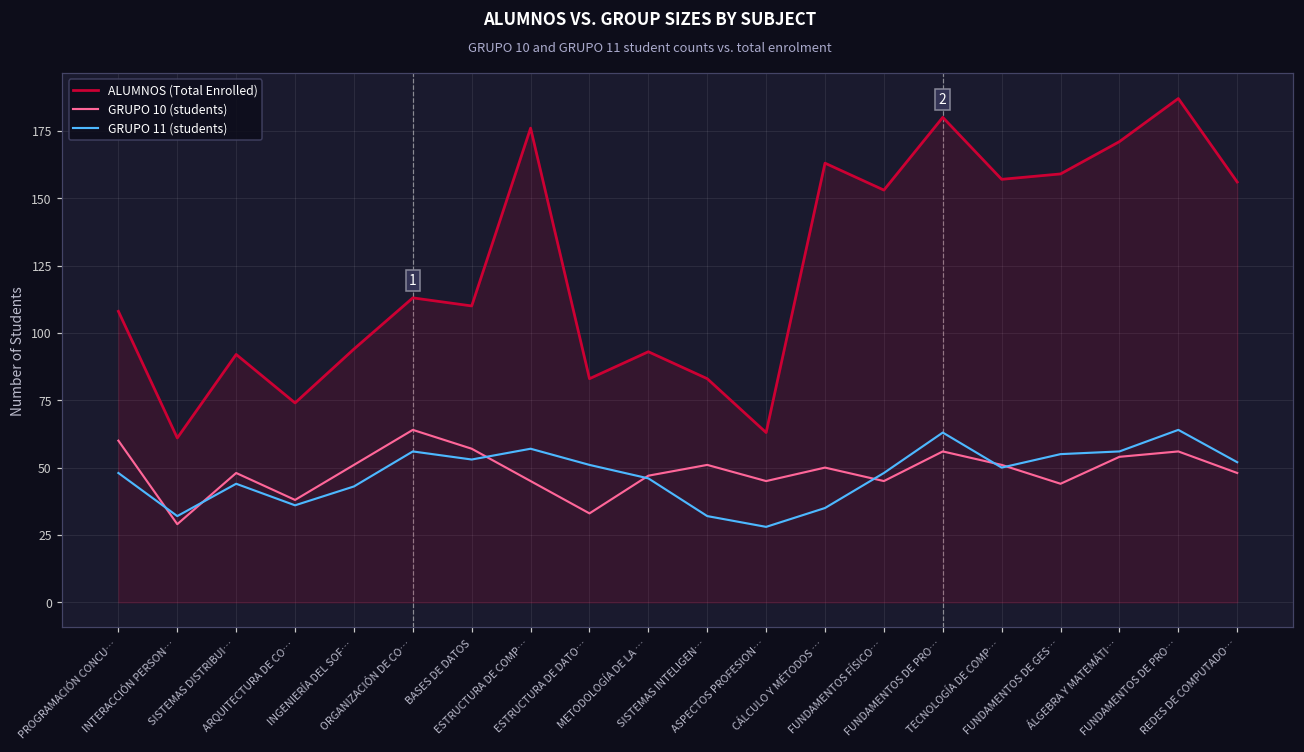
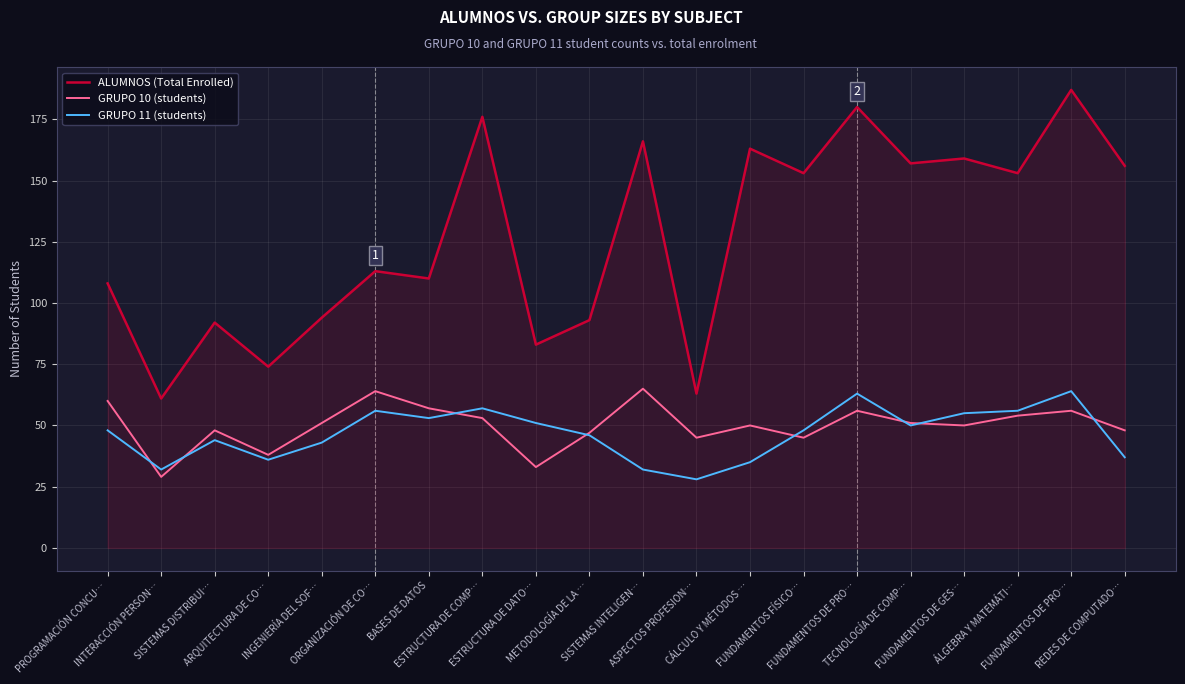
  {
    "ALUMNOS (Total Enrolled)": {
      "PROGRAMACIÓN CONCU…": 108,
      "INTERACCIÓN PERSON…": 61,
      "SISTEMAS DISTRIBUI…": 92,
      "ARQUITECTURA DE CO…": 74,
      "INGENIERÍA DEL SOF…": 94,
      "BASES DE DATOS": 110,
      "ESTRUCTURA DE COMP…": 176,
      "ESTRUCTURA DE DATO…": 83,
      "METODOLOGÍA DE LA …": 93,
-     "SISTEMAS INTELIGEN…": 83,
+     "SISTEMAS INTELIGEN…": 166,
      "ASPECTOS PROFESION…": 63,
      "CÁLCULO Y MÉTODOS …": 163,
      "FUNDAMENTOS FÍSICO…": 153,
      "TECNOLOGÍA DE COMP…": 157,
      "FUNDAMENTOS DE GES…": 159,
-     "ÁLGEBRA Y MATEMÁTI…": 171,
+     "ÁLGEBRA Y MATEMÁTI…": 153,
      "REDES DE COMPUTADO…": 156
    },
    "GRUPO 10 (students)": {
      "PROGRAMACIÓN CONCU…": 60,
      "INTERACCIÓN PERSON…": 29,
      "SISTEMAS DISTRIBUI…": 48,
      "ARQUITECTURA DE CO…": 38,
      "INGENIERÍA DEL SOF…": 51,
      "ORGANIZACIÓN DE CO…": 64,
      "BASES DE DATOS": 57,
-     "ESTRUCTURA DE COMP…": 45,
+     "ESTRUCTURA DE COMP…": 53,
      "ESTRUCTURA DE DATO…": 33,
-     "SISTEMAS INTELIGEN…": 51,
+     "SISTEMAS INTELIGEN…": 65,
      "ASPECTOS PROFESION…": 45,
      "CÁLCULO Y MÉTODOS …": 50,
      "FUNDAMENTOS FÍSICO…": 45,
-     "FUNDAMENTOS DE GES…": 44,
+     "FUNDAMENTOS DE GES…": 50,
      "ÁLGEBRA Y MATEMÁTI…": 54,
      "REDES DE COMPUTADO…": 48
    },
    "GRUPO 11 (students)": {
      "PROGRAMACIÓN CONCU…": 48,
      "INTERACCIÓN PERSON…": 32,
      "SISTEMAS DISTRIBUI…": 44,
      "ARQUITECTURA DE CO…": 36,
      "INGENIERÍA DEL SOF…": 43,
      "ORGANIZACIÓN DE CO…": 56,
      "BASES DE DATOS": 53,
      "ESTRUCTURA DE COMP…": 57,
      "ESTRUCTURA DE DATO…": 51,
      "SISTEMAS INTELIGEN…": 32,
      "ASPECTOS PROFESION…": 28,
      "CÁLCULO Y MÉTODOS …": 35,
      "FUNDAMENTOS FÍSICO…": 48,
      "FUNDAMENTOS DE GES…": 55,
      "ÁLGEBRA Y MATEMÁTI…": 56,
-     "REDES DE COMPUTADO…": 52
+     "REDES DE COMPUTADO…": 37
    }
  }
